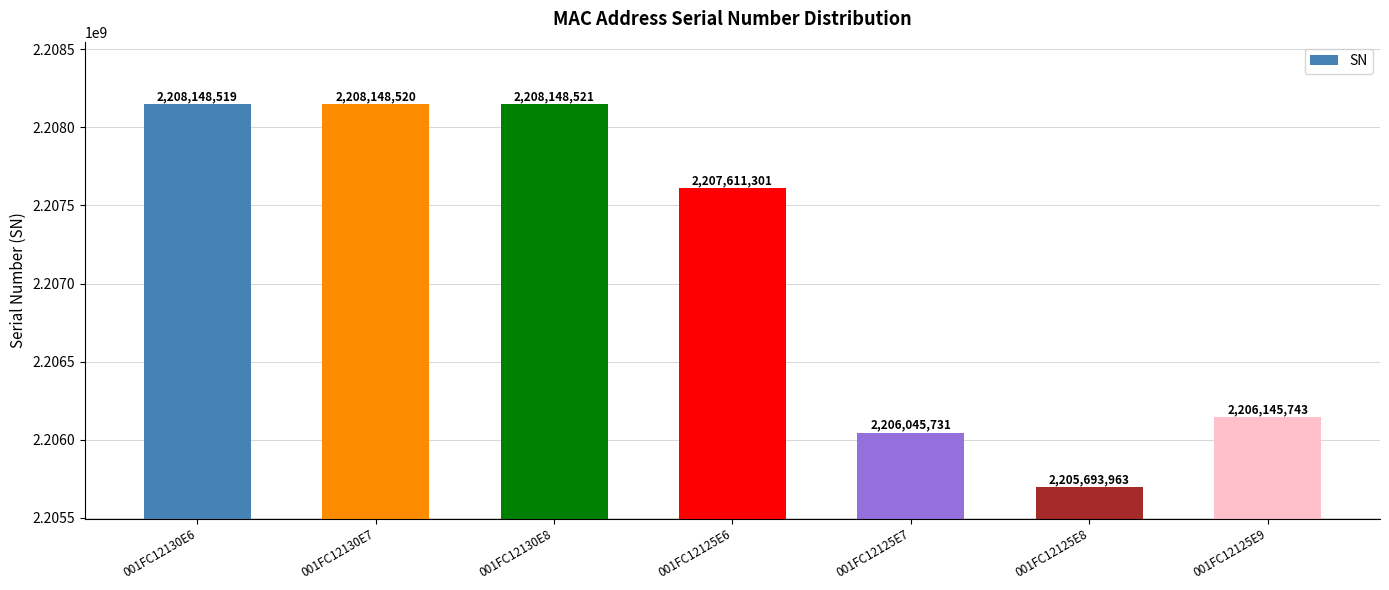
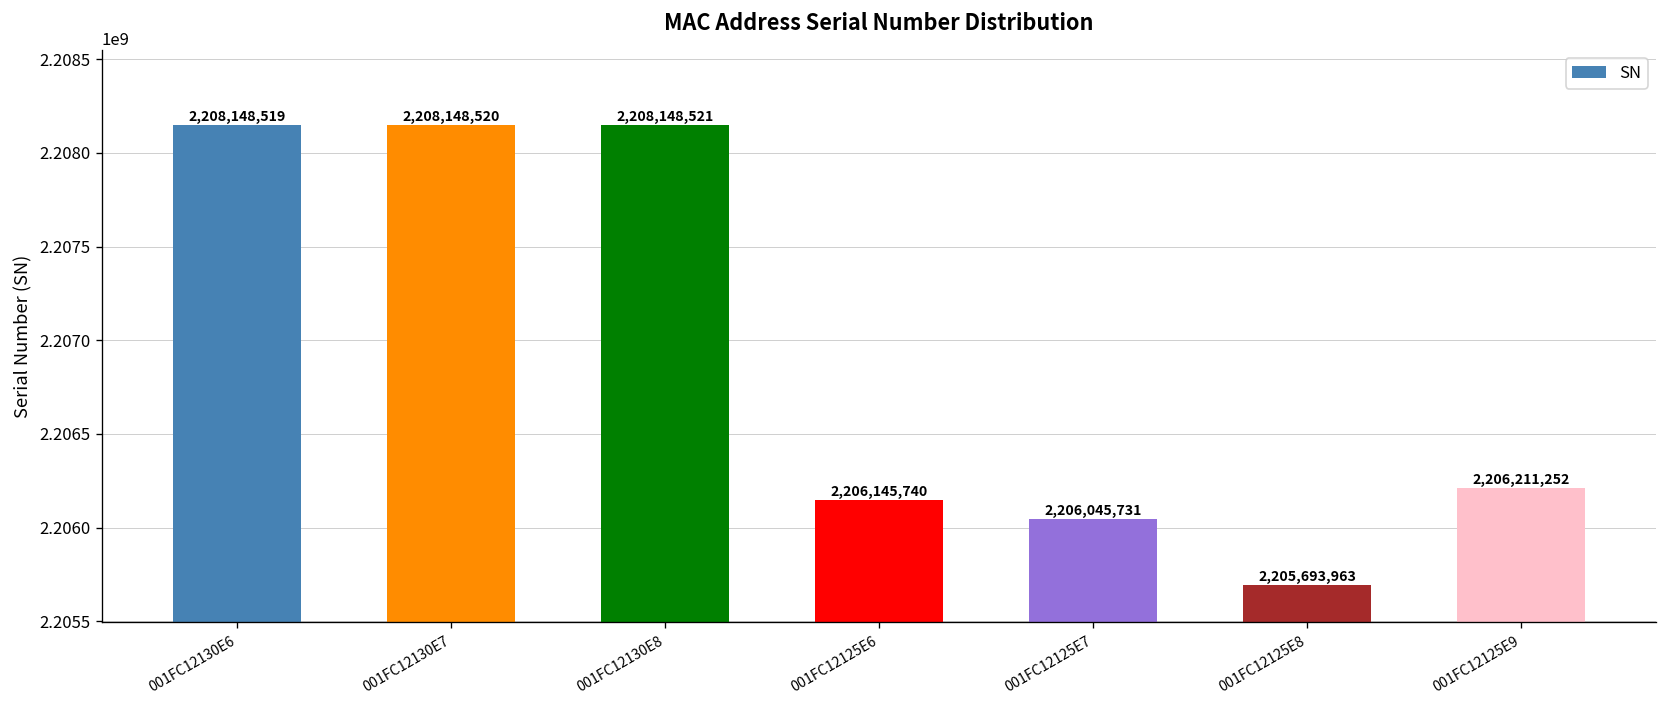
  {
    "001FC12130E6": "2,208,148,519",
    "001FC12130E7": "2,208,148,520",
    "001FC12130E8": "2,208,148,521",
-   "001FC12125E6": "2,207,611,301",
+   "001FC12125E6": "2,206,145,740",
    "001FC12125E7": "2,206,045,731",
    "001FC12125E8": "2,205,693,963",
-   "001FC12125E9": "2,206,145,743"
+   "001FC12125E9": "2,206,211,252"
  }
